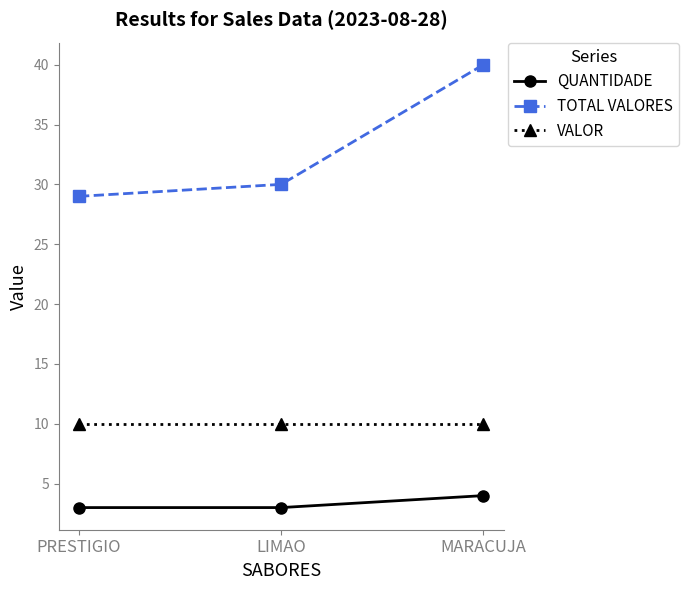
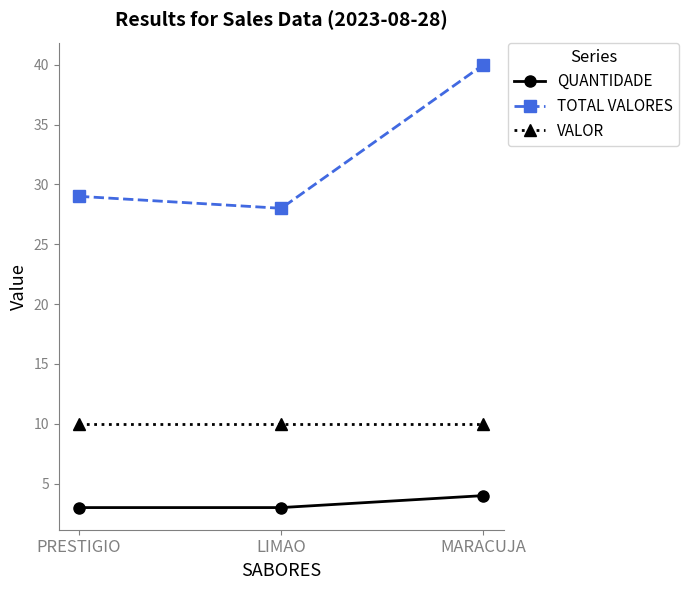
  {
    "TOTAL VALORES": {
      "PRESTIGIO": 29,
-     "LIMAO": 30,
+     "LIMAO": 28,
      "MARACUJA": 40
    }
  }
